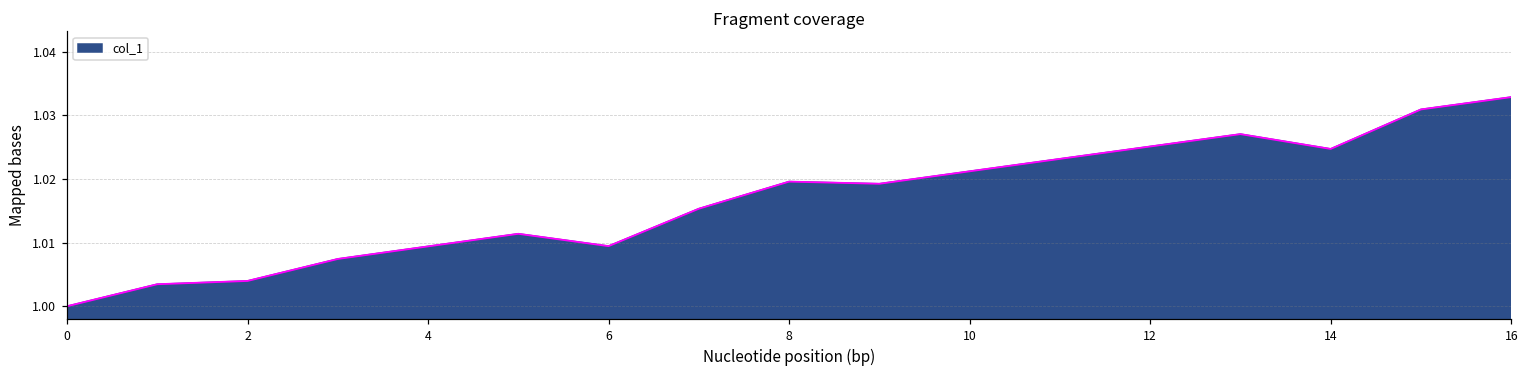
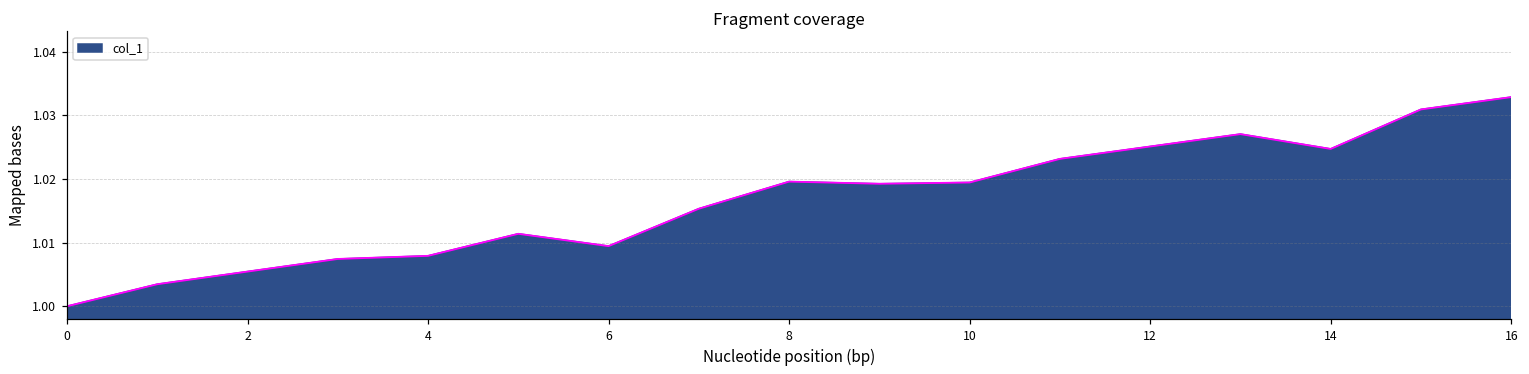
  {
    "0": 1.000,
-   "2": 1.004,
-   "4": 1.009,
+   "2": 1.005,
+   "4": 1.008,
    "6": 1.009,
    "8": 1.020,
-   "10": 1.021,
+   "10": 1.019,
    "12": 1.025,
    "14": 1.025,
    "16": 1.033
  }
